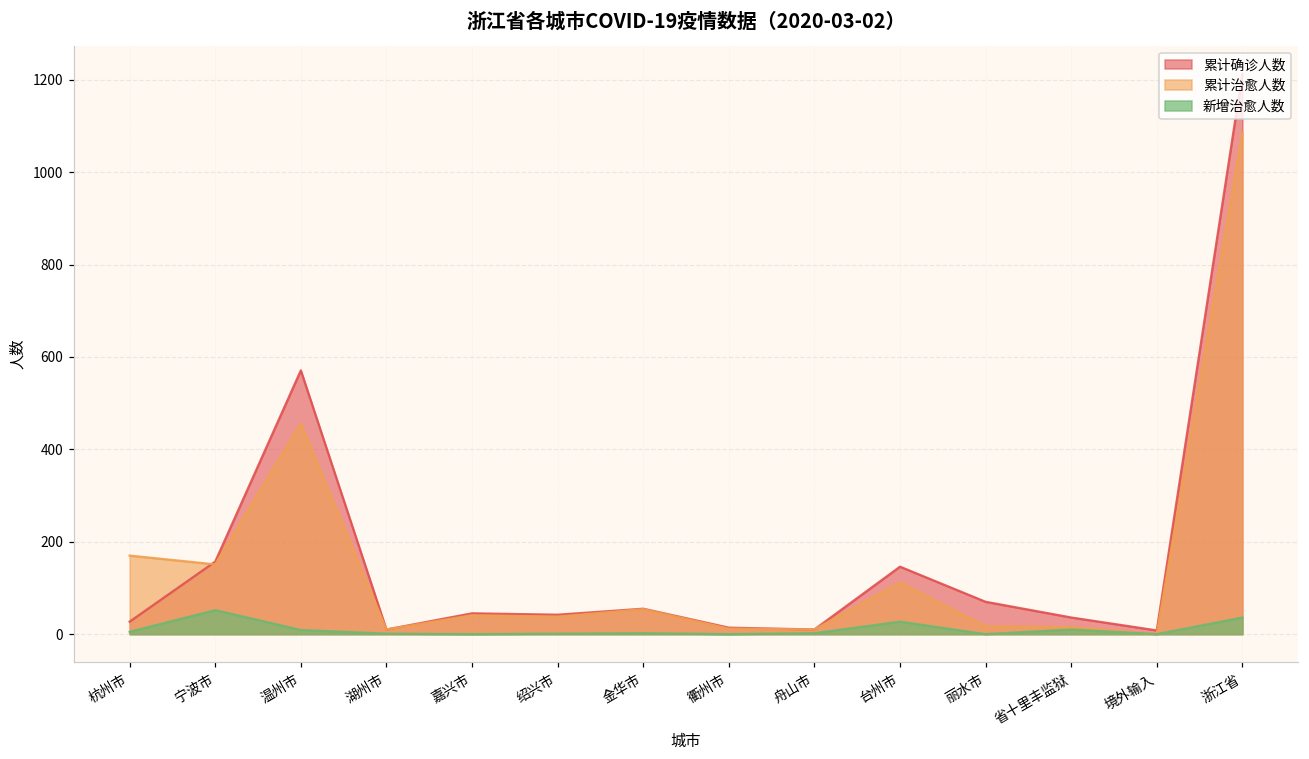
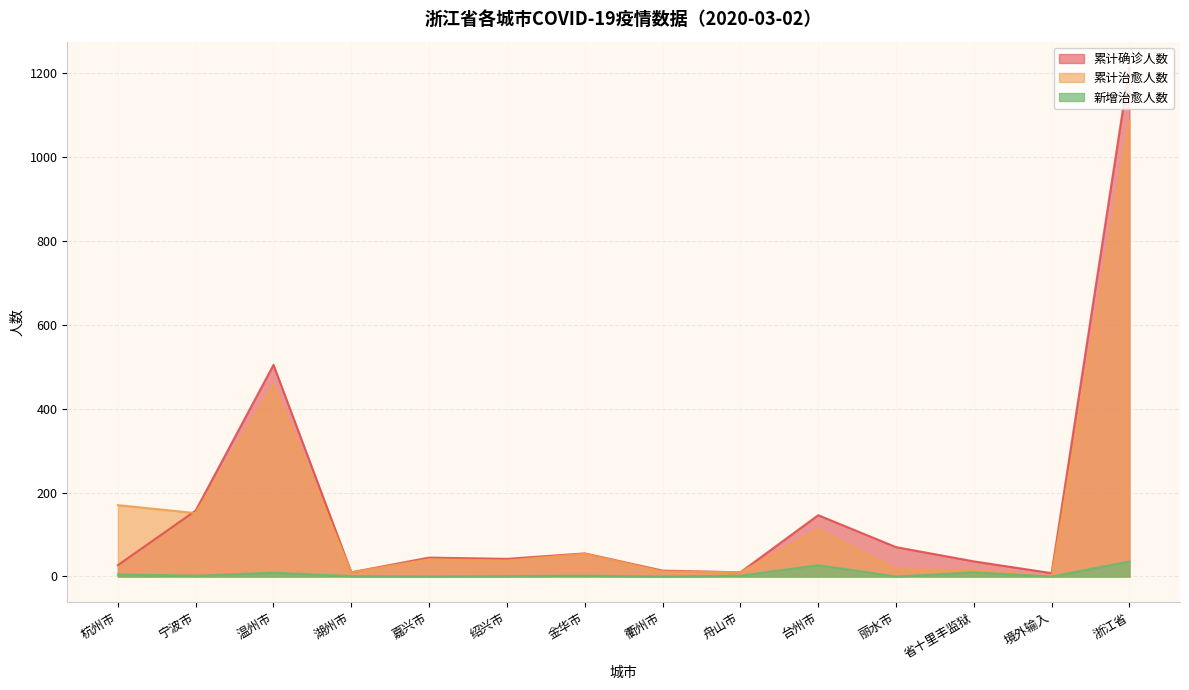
  {
    "累计确诊人数": {
      "杭州市": 30,
-     "温州市": 570,
+     "温州市": 500,
      "台州市": 150,
      "丽水市": 70,
      "省十里丰监狱": 40,
      "境外输入": 10
    },
    "累计治愈人数": {
      "杭州市": 170,
      "温州市": 460,
      "台州市": 110,
      "丽水市": 20,
      "浙江省": 1090
    },
    "新增治愈人数": {
      "杭州市": 10,
-     "宁波市": 50,
+     "宁波市": 0,
      "温州市": 10,
      "湖州市": 0,
      "嘉兴市": 0,
      "绍兴市": 0,
      "金华市": 0,
      "衢州市": 0,
      "舟山市": 0,
      "台州市": 30,
      "丽水市": 0,
      "浙江省": 40
    }
  }
